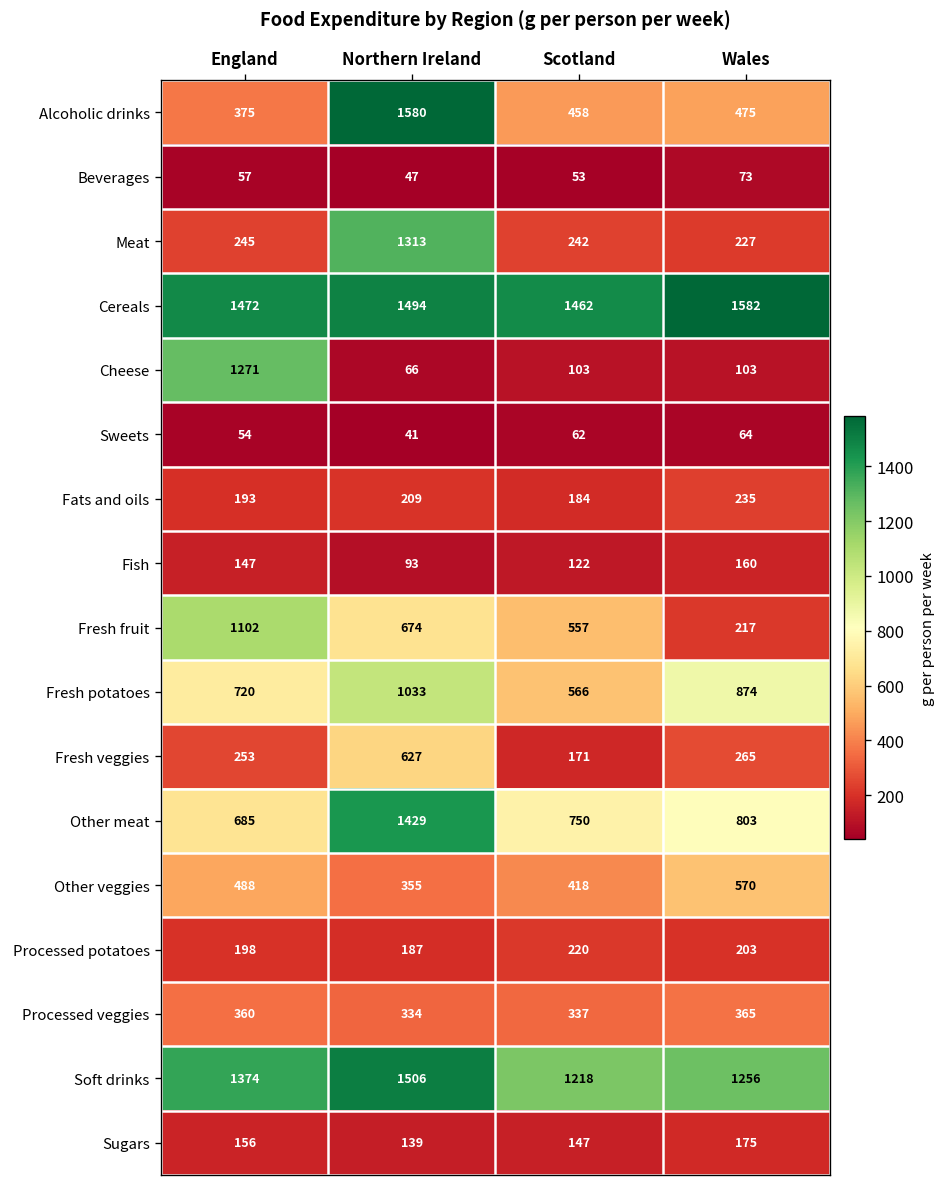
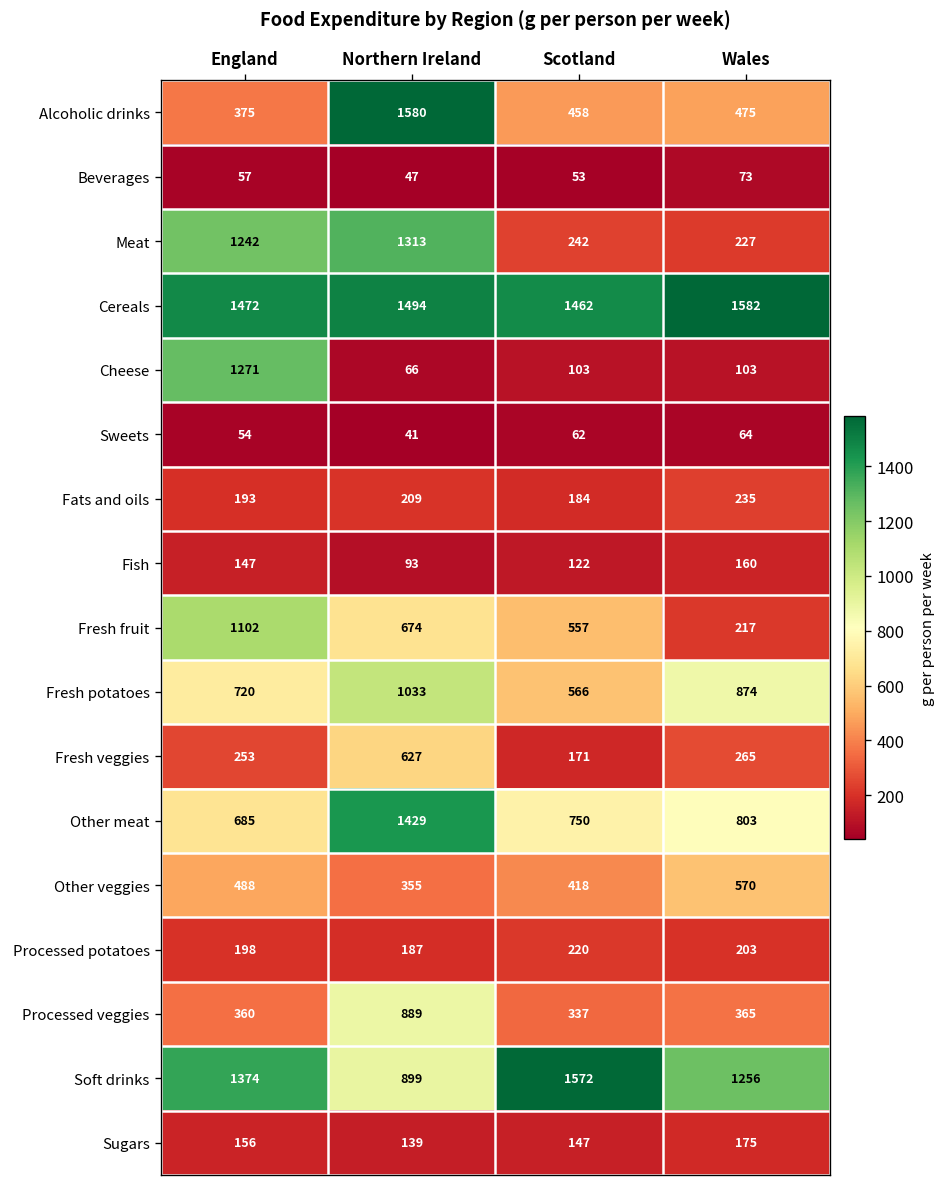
  {
    "Alcoholic drinks": {
      "England": 375,
      "Northern Ireland": 1580,
      "Scotland": 458,
      "Wales": 475
    },
    "Beverages": {
      "England": 57,
      "Northern Ireland": 47,
      "Scotland": 53,
      "Wales": 73
    },
    "Meat": {
-     "England": 245,
+     "England": 1242,
      "Northern Ireland": 1313,
      "Scotland": 242,
      "Wales": 227
    },
    "Cereals": {
      "England": 1472,
      "Northern Ireland": 1494,
      "Scotland": 1462,
      "Wales": 1582
    },
    "Cheese": {
      "England": 1271,
      "Northern Ireland": 66,
      "Scotland": 103,
      "Wales": 103
    },
    "Sweets": {
      "England": 54,
      "Northern Ireland": 41,
      "Scotland": 62,
      "Wales": 64
    },
    "Fats and oils": {
      "England": 193,
      "Northern Ireland": 209,
      "Scotland": 184,
      "Wales": 235
    },
    "Fish": {
      "England": 147,
      "Northern Ireland": 93,
      "Scotland": 122,
      "Wales": 160
    },
    "Fresh fruit": {
      "England": 1102,
      "Northern Ireland": 674,
      "Scotland": 557,
      "Wales": 217
    },
    "Fresh potatoes": {
      "England": 720,
      "Northern Ireland": 1033,
      "Scotland": 566,
      "Wales": 874
    },
    "Fresh veggies": {
      "England": 253,
      "Northern Ireland": 627,
      "Scotland": 171,
      "Wales": 265
    },
    "Other meat": {
      "England": 685,
      "Northern Ireland": 1429,
      "Scotland": 750,
      "Wales": 803
    },
    "Other veggies": {
      "England": 488,
      "Northern Ireland": 355,
      "Scotland": 418,
      "Wales": 570
    },
    "Processed potatoes": {
      "England": 198,
      "Northern Ireland": 187,
      "Scotland": 220,
      "Wales": 203
    },
    "Processed veggies": {
      "England": 360,
-     "Northern Ireland": 334,
+     "Northern Ireland": 889,
      "Scotland": 337,
      "Wales": 365
    },
    "Soft drinks": {
      "England": 1374,
-     "Northern Ireland": 1506,
-     "Scotland": 1218,
+     "Northern Ireland": 899,
+     "Scotland": 1572,
      "Wales": 1256
    },
    "Sugars": {
      "England": 156,
      "Northern Ireland": 139,
      "Scotland": 147,
      "Wales": 175
    }
  }
